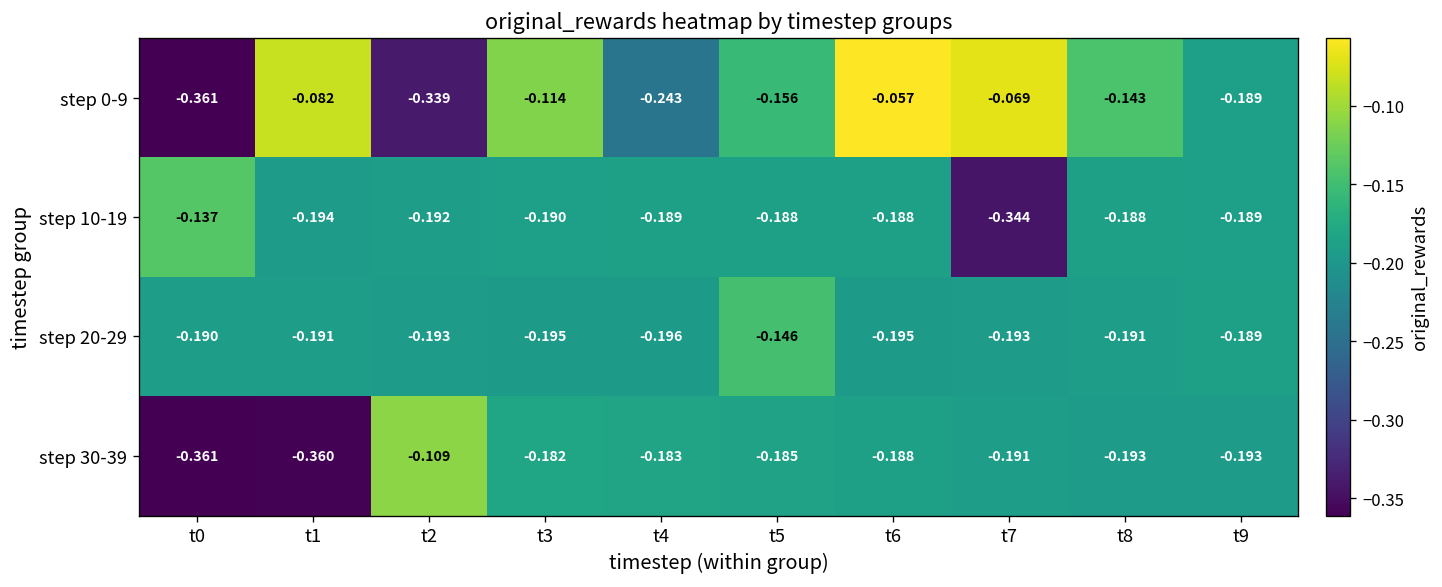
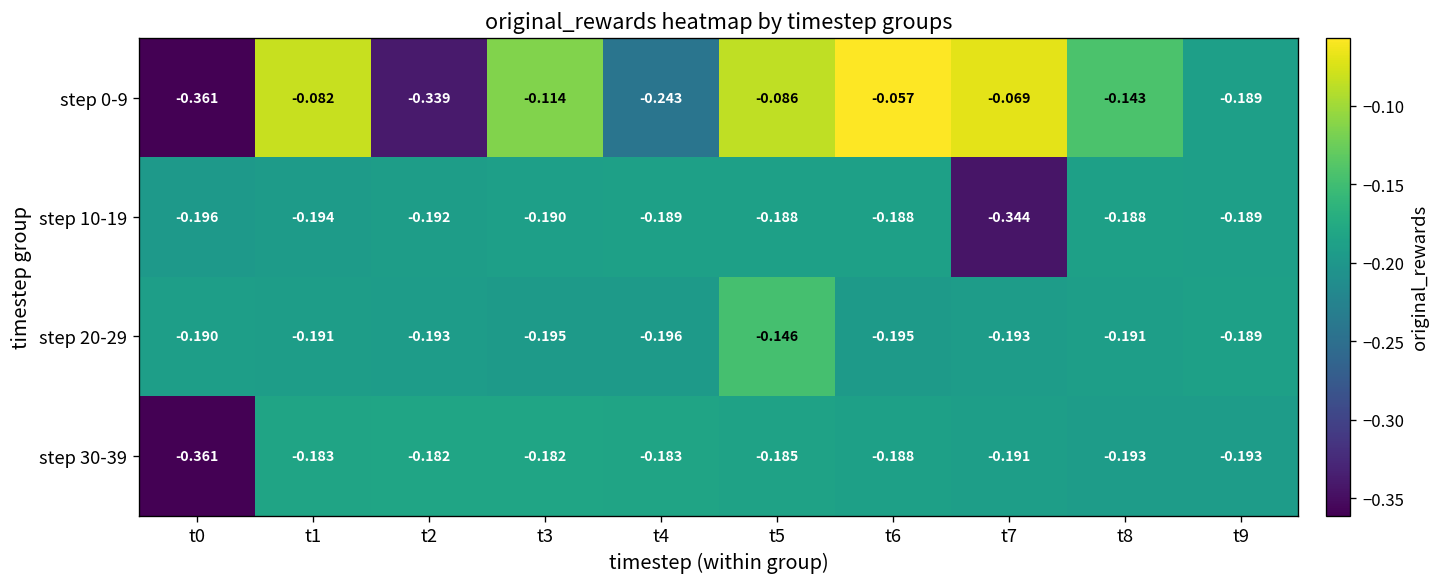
  {
    "step 0-9": {
      "t0": -0.361,
      "t1": -0.082,
      "t2": -0.339,
      "t3": -0.114,
      "t4": -0.243,
-     "t5": -0.156,
+     "t5": -0.086,
      "t6": -0.057,
      "t7": -0.069,
      "t8": -0.143,
      "t9": -0.189
    },
    "step 10-19": {
-     "t0": -0.137,
+     "t0": -0.196,
      "t1": -0.194,
      "t2": -0.192,
      "t3": -0.190,
      "t4": -0.189,
      "t5": -0.188,
      "t6": -0.188,
      "t7": -0.344,
      "t8": -0.188,
      "t9": -0.189
    },
    "step 20-29": {
      "t0": -0.190,
      "t1": -0.191,
      "t2": -0.193,
      "t3": -0.195,
      "t4": -0.196,
      "t5": -0.146,
      "t6": -0.195,
      "t7": -0.193,
      "t8": -0.191,
      "t9": -0.189
    },
    "step 30-39": {
      "t0": -0.361,
-     "t1": -0.360,
-     "t2": -0.109,
+     "t1": -0.183,
+     "t2": -0.182,
      "t3": -0.182,
      "t4": -0.183,
      "t5": -0.185,
      "t6": -0.188,
      "t7": -0.191,
      "t8": -0.193,
      "t9": -0.193
    }
  }
